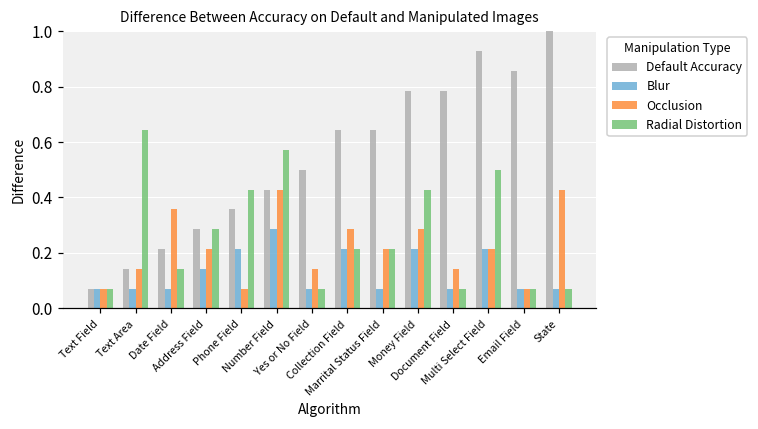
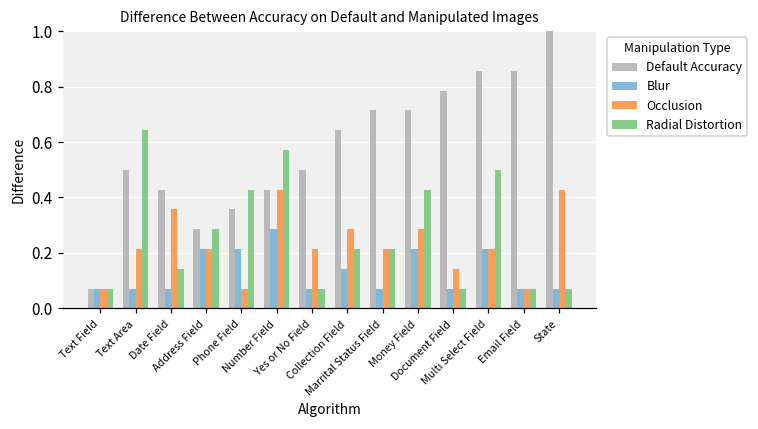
  {
    "Default Accuracy": {
      "Text Field": 0.07,
-     "Text Area": 0.14,
-     "Date Field": 0.21,
+     "Text Area": 0.50,
+     "Date Field": 0.43,
      "Address Field": 0.29,
      "Phone Field": 0.36,
      "Number Field": 0.43,
      "Yes or No Field": 0.50,
      "Collection Field": 0.64,
-     "Marrital Status Field": 0.64,
-     "Money Field": 0.79,
+     "Marrital Status Field": 0.71,
+     "Money Field": 0.71,
      "Document Field": 0.79,
-     "Multi Select Field": 0.93,
+     "Multi Select Field": 0.86,
      "Email Field": 0.86,
      "State": 1.00
    },
    "Blur": {
      "Text Field": 0.07,
      "Text Area": 0.07,
      "Date Field": 0.07,
-     "Address Field": 0.14,
+     "Address Field": 0.21,
      "Phone Field": 0.21,
      "Number Field": 0.29,
      "Yes or No Field": 0.07,
-     "Collection Field": 0.21,
+     "Collection Field": 0.14,
      "Marrital Status Field": 0.07,
      "Money Field": 0.21,
      "Document Field": 0.07,
      "Multi Select Field": 0.21,
      "Email Field": 0.07,
      "State": 0.07
    },
    "Occlusion": {
      "Text Field": 0.07,
-     "Text Area": 0.14,
+     "Text Area": 0.21,
      "Date Field": 0.36,
      "Address Field": 0.21,
      "Phone Field": 0.07,
      "Number Field": 0.43,
-     "Yes or No Field": 0.14,
+     "Yes or No Field": 0.21,
      "Collection Field": 0.29,
      "Marrital Status Field": 0.21,
      "Money Field": 0.29,
      "Document Field": 0.14,
      "Multi Select Field": 0.21,
      "Email Field": 0.07,
      "State": 0.43
    },
    "Radial Distortion": {
      "Text Field": 0.07,
      "Text Area": 0.64,
      "Date Field": 0.14,
      "Address Field": 0.29,
      "Phone Field": 0.43,
      "Number Field": 0.57,
      "Yes or No Field": 0.07,
      "Collection Field": 0.21,
      "Marrital Status Field": 0.21,
      "Money Field": 0.43,
      "Document Field": 0.07,
      "Multi Select Field": 0.50,
      "Email Field": 0.07,
      "State": 0.07
    }
  }
